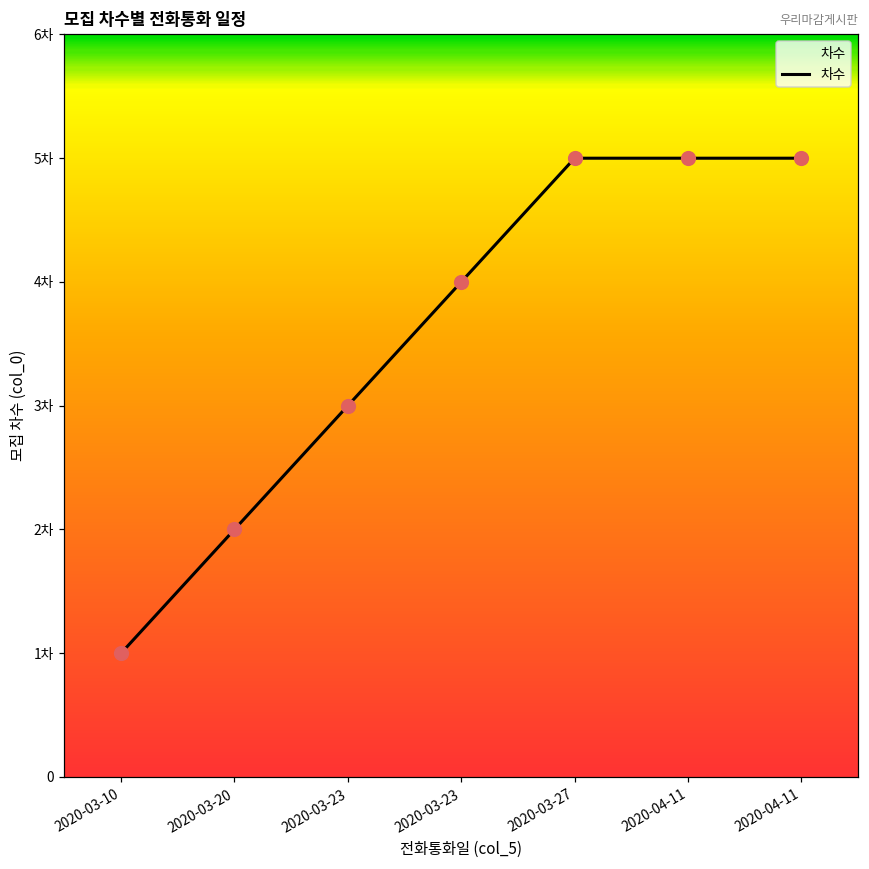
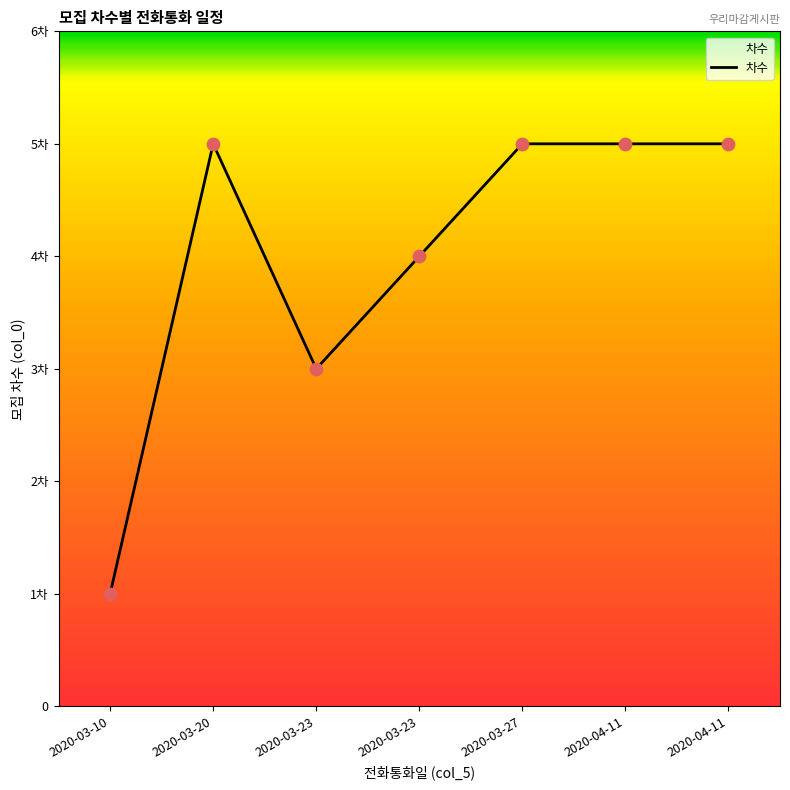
  {
    "2020-03-10": "1차",
-   "2020-03-20": "2차",
+   "2020-03-20": "5차",
    "2020-03-27": "5차"
  }
